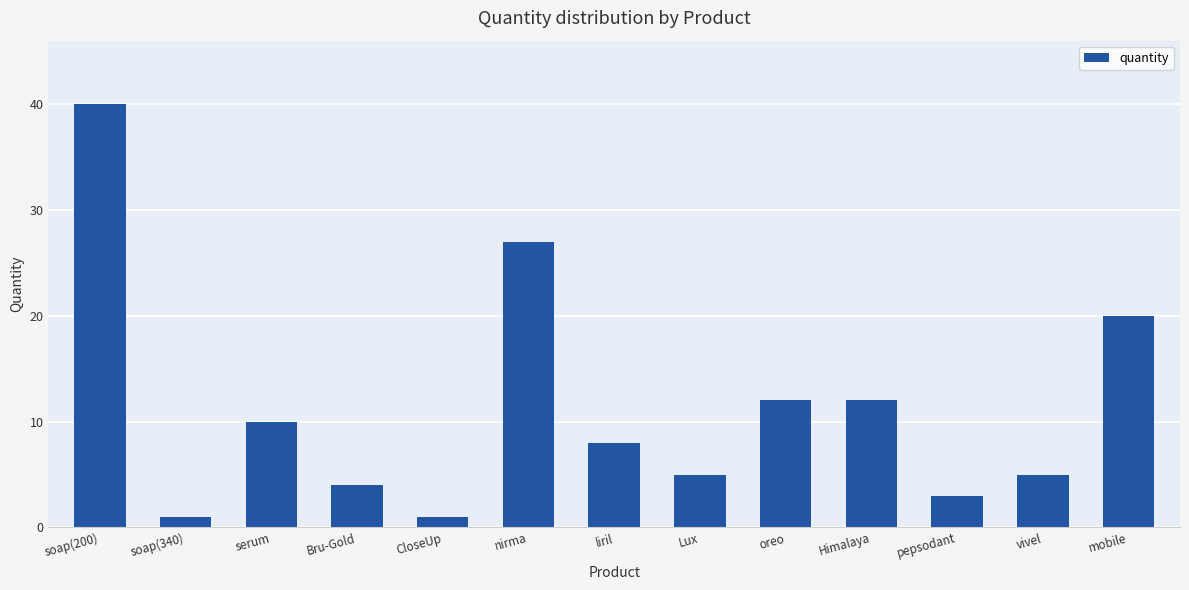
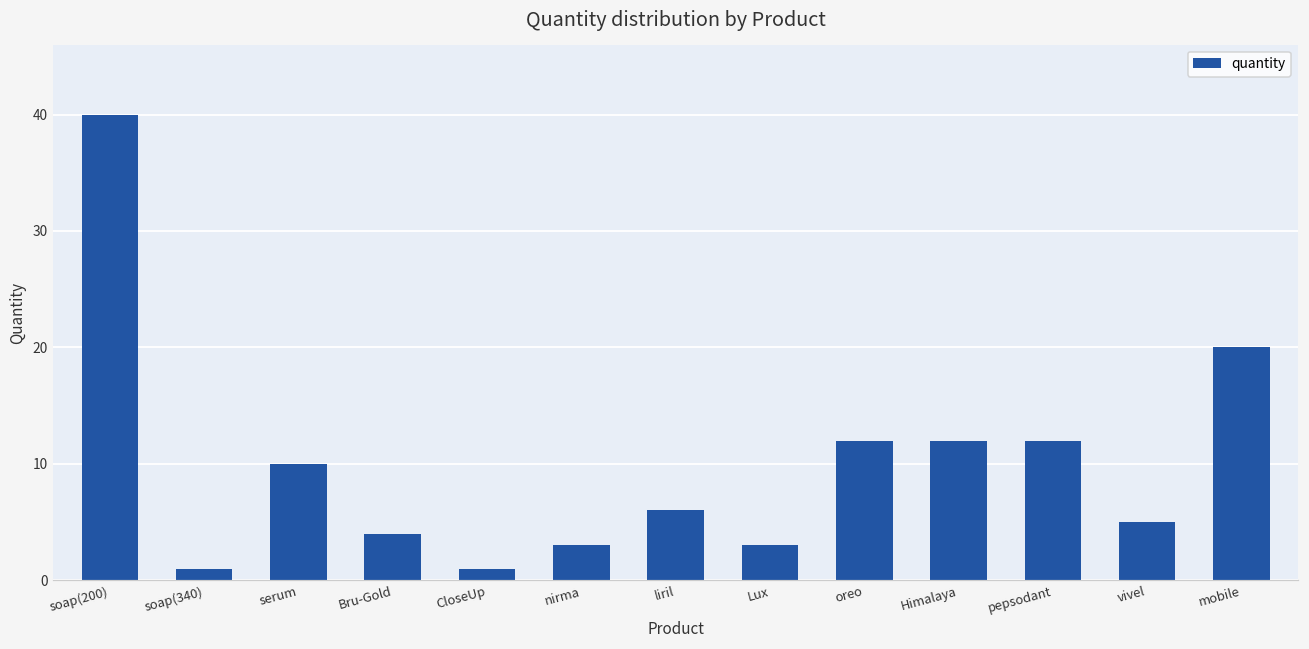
  {
    "soap(200)": 40,
    "soap(340)": 1,
    "serum": 10,
    "Bru-Gold": 4,
    "CloseUp": 1,
-   "nirma": 27,
-   "liril": 8,
-   "Lux": 5,
+   "nirma": 3,
+   "liril": 6,
+   "Lux": 3,
    "oreo": 12,
    "Himalaya": 12,
-   "pepsodant": 3,
+   "pepsodant": 12,
    "vivel": 5,
    "mobile": 20
  }
